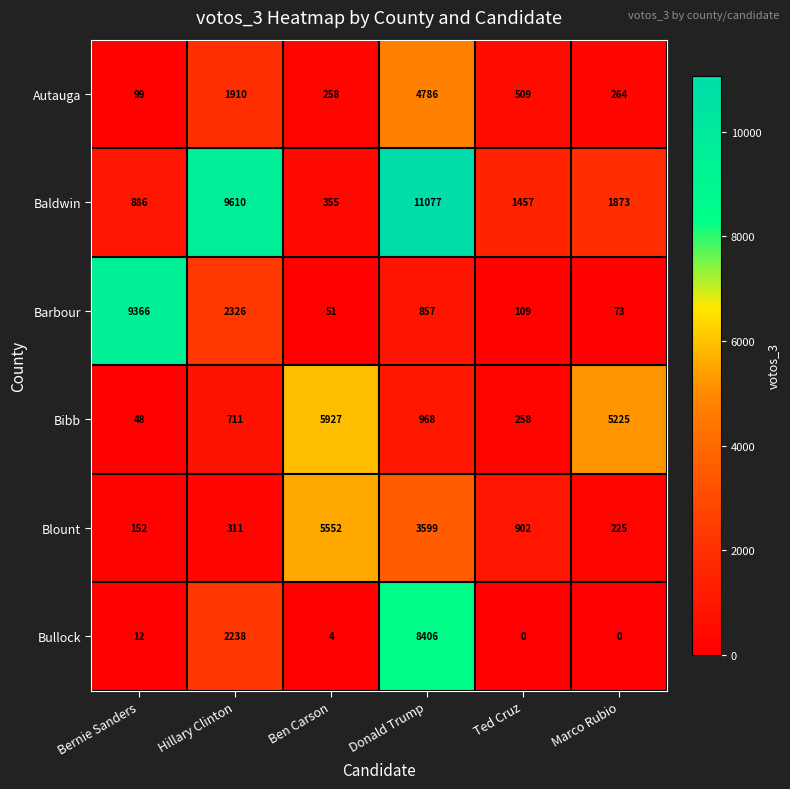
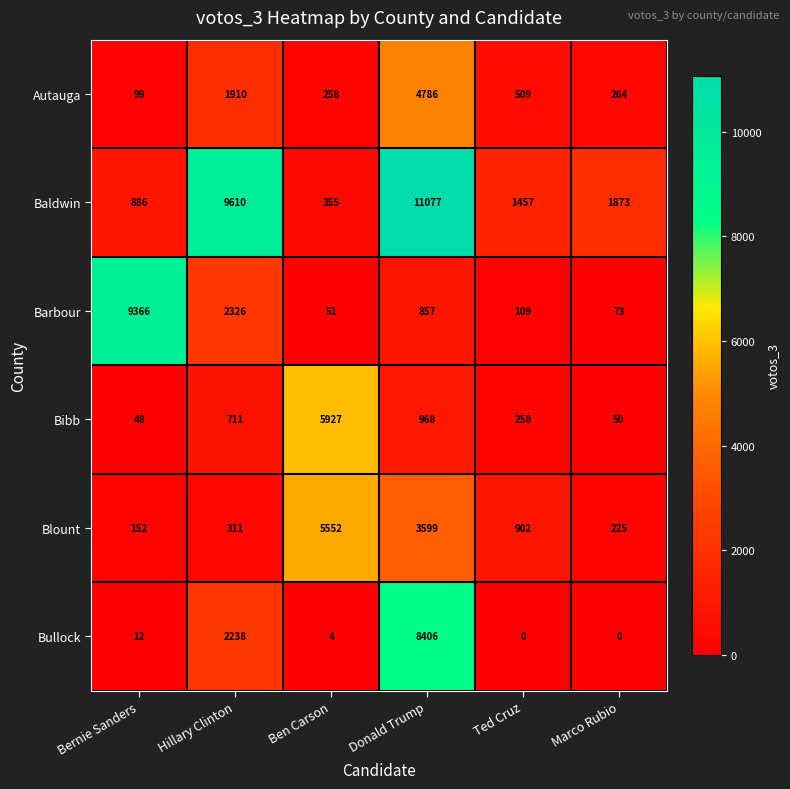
  {
    "Autauga": {
      "Bernie Sanders": 99,
      "Hillary Clinton": 1910,
      "Ben Carson": 258,
      "Donald Trump": 4786,
      "Ted Cruz": 509,
      "Marco Rubio": 264
    },
    "Baldwin": {
      "Bernie Sanders": 886,
      "Hillary Clinton": 9610,
      "Ben Carson": 355,
      "Donald Trump": 11077,
      "Ted Cruz": 1457,
      "Marco Rubio": 1873
    },
    "Barbour": {
      "Bernie Sanders": 9366,
      "Hillary Clinton": 2326,
      "Ben Carson": 51,
      "Donald Trump": 857,
      "Ted Cruz": 109,
      "Marco Rubio": 73
    },
    "Bibb": {
      "Bernie Sanders": 48,
      "Hillary Clinton": 711,
      "Ben Carson": 5927,
      "Donald Trump": 968,
      "Ted Cruz": 258,
-     "Marco Rubio": 5225
+     "Marco Rubio": 50
    },
    "Blount": {
      "Bernie Sanders": 152,
      "Hillary Clinton": 311,
      "Ben Carson": 5552,
      "Donald Trump": 3599,
      "Ted Cruz": 902,
      "Marco Rubio": 225
    },
    "Bullock": {
      "Bernie Sanders": 12,
      "Hillary Clinton": 2238,
      "Ben Carson": 4,
      "Donald Trump": 8406,
      "Ted Cruz": 0,
      "Marco Rubio": 0
    }
  }
